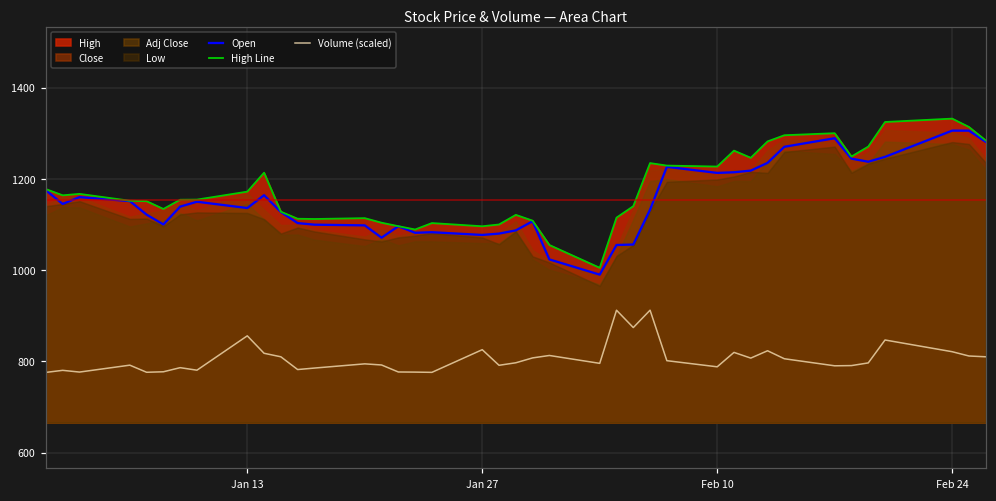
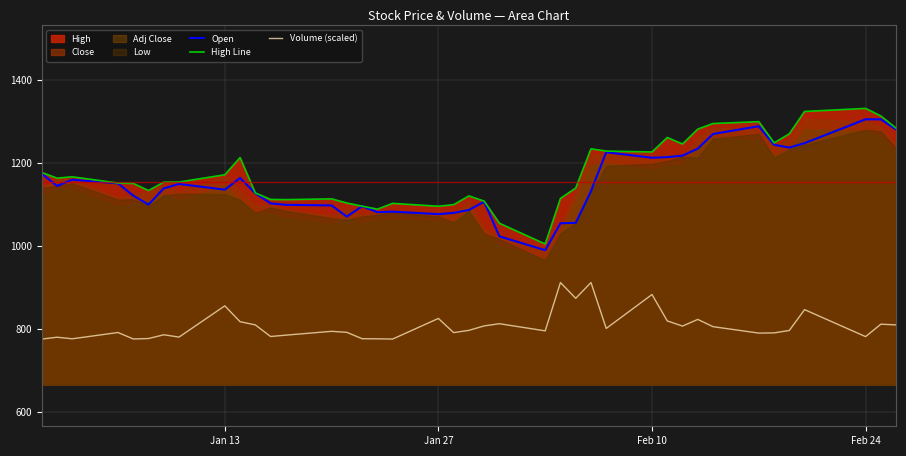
  {
    "Open": {
      "Jan 13": 1140,
      "Feb 10": 1210
    },
    "Volume (scaled)": {
      "Jan 13": 860,
      "Jan 27": 830,
-     "Feb 10": 790,
-     "Feb 24": 820
+     "Feb 10": 880,
+     "Feb 24": 780
    }
  }
